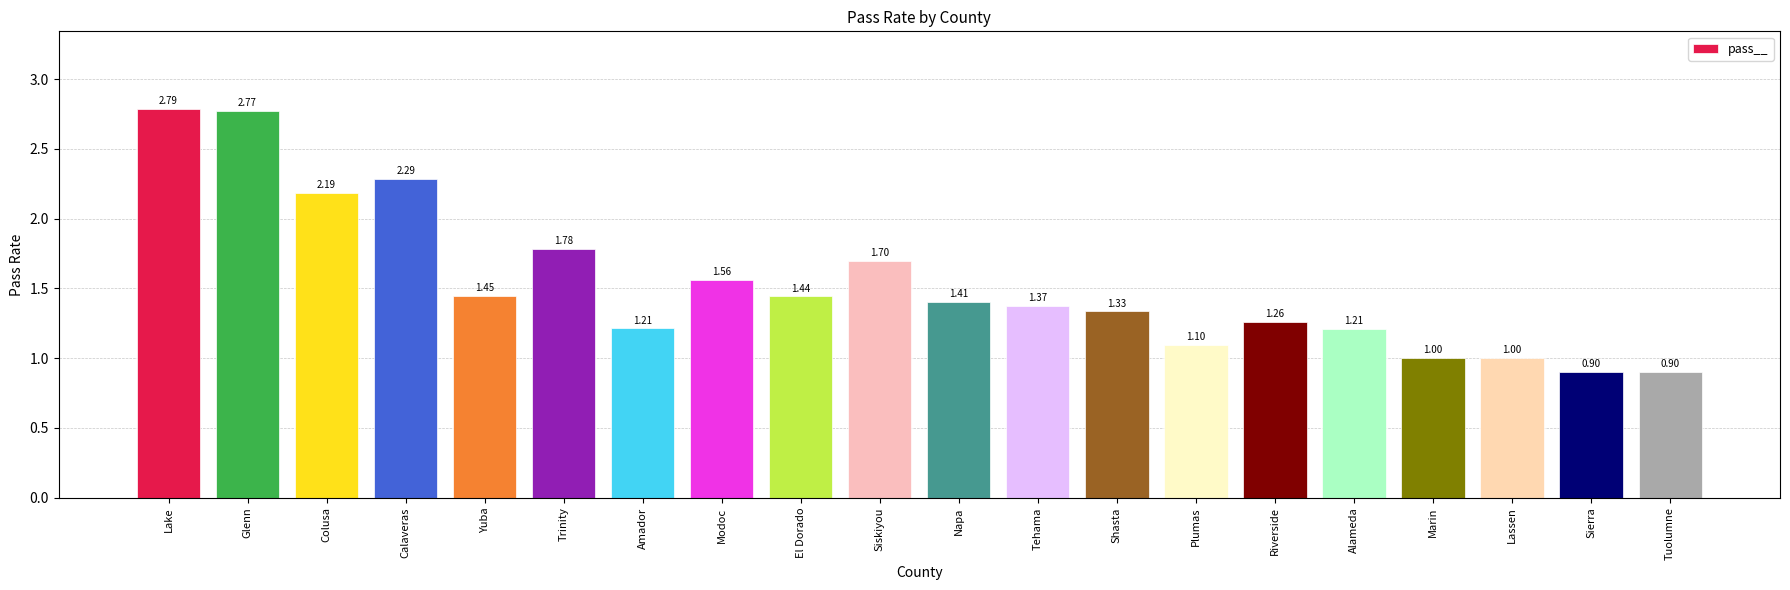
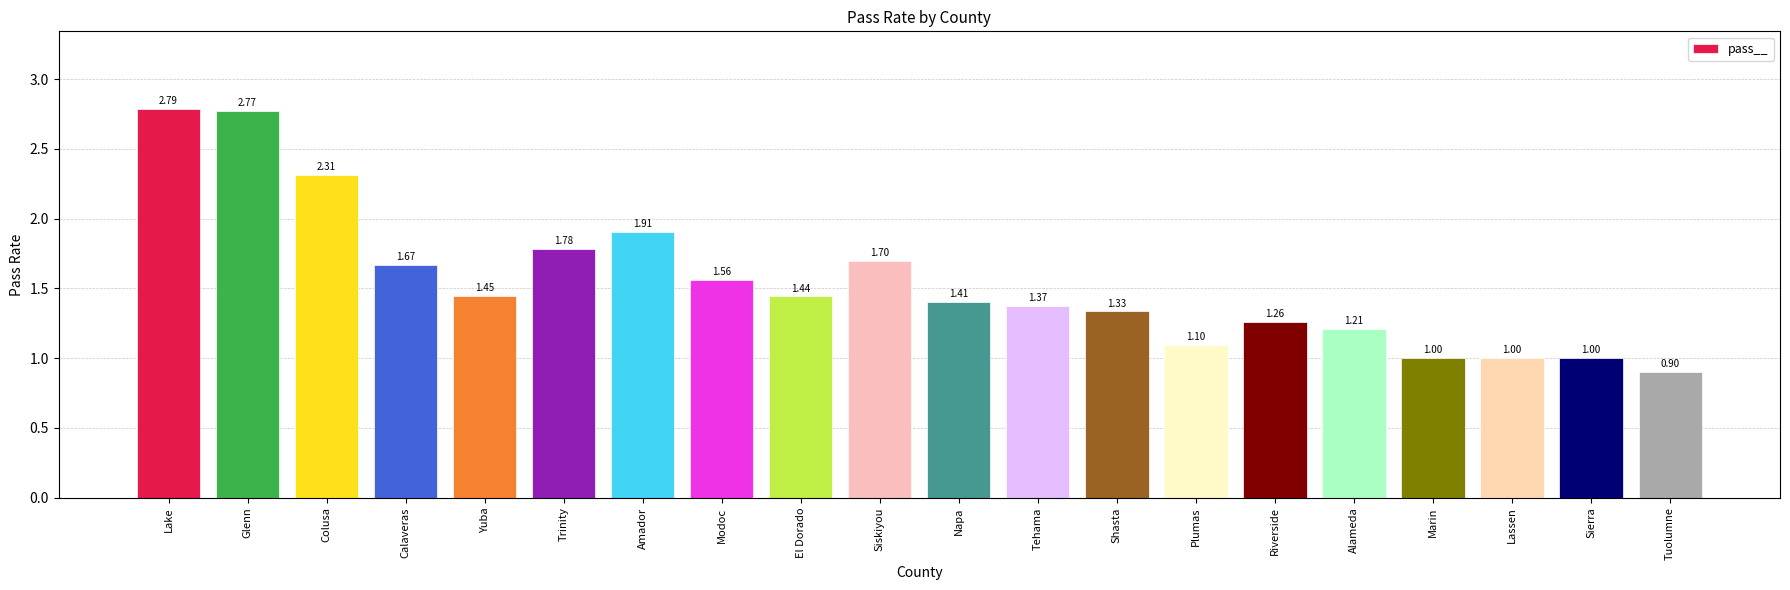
  {
    "Lake": 2.79,
    "Glenn": 2.77,
-   "Colusa": 2.19,
-   "Calaveras": 2.29,
+   "Colusa": 2.31,
+   "Calaveras": 1.67,
    "Yuba": 1.45,
    "Trinity": 1.78,
-   "Amador": 1.21,
+   "Amador": 1.91,
    "Modoc": 1.56,
    "El Dorado": 1.44,
    "Siskiyou": 1.70,
    "Napa": 1.41,
    "Tehama": 1.37,
    "Shasta": 1.33,
    "Plumas": 1.10,
    "Riverside": 1.26,
    "Alameda": 1.21,
    "Marin": 1.00,
    "Lassen": 1.00,
-   "Sierra": 0.90,
+   "Sierra": 1.00,
    "Tuolumne": 0.90
  }
